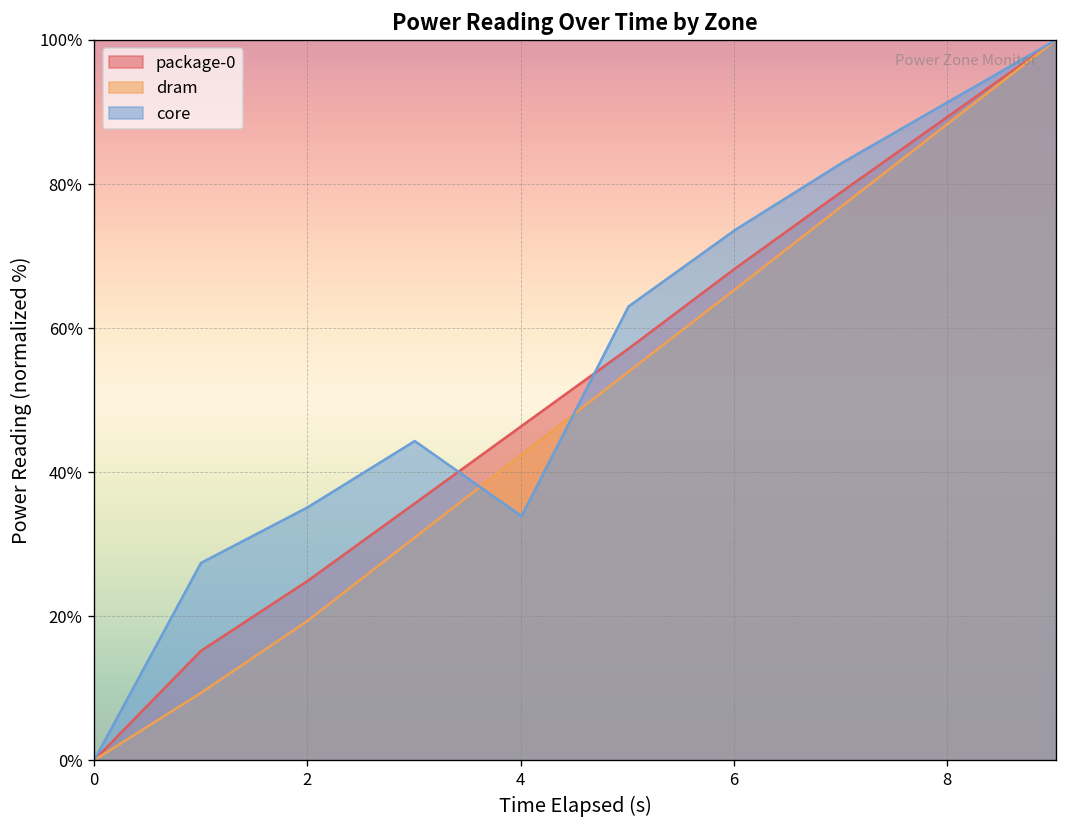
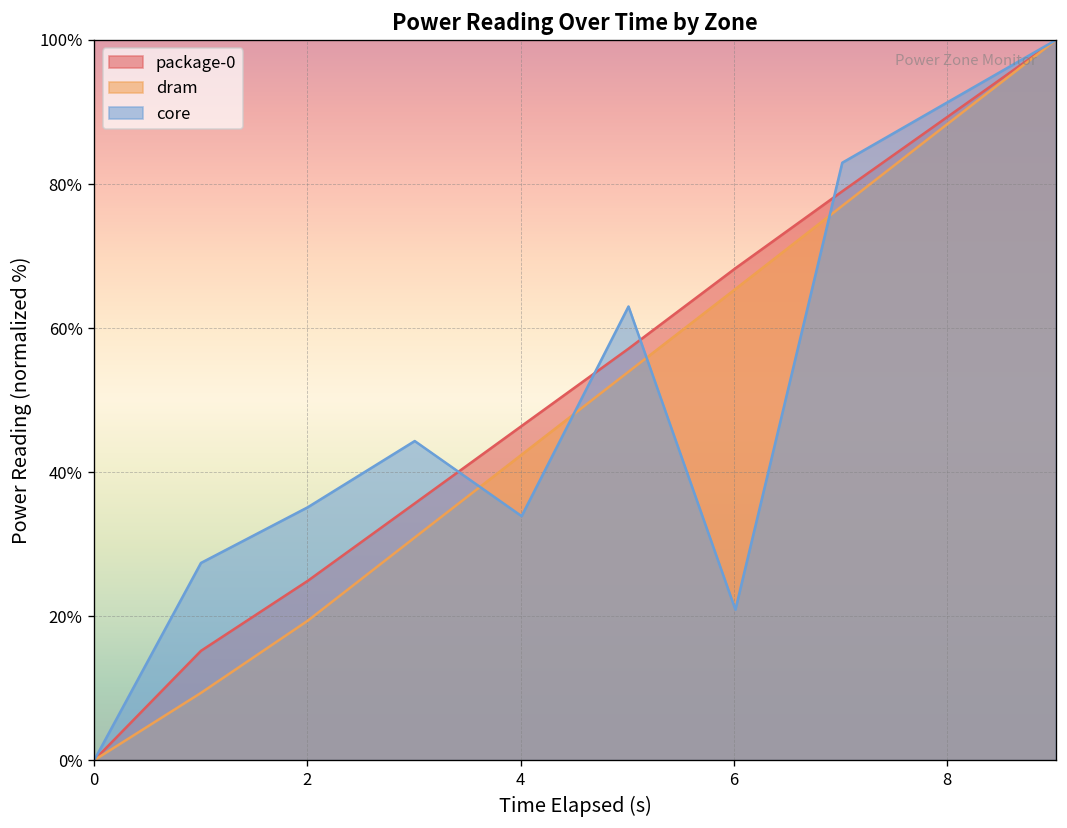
  {
    "core": {
      "2": "35%",
      "4": "34%",
-     "6": "74%"
+     "6": "21%"
    }
  }
